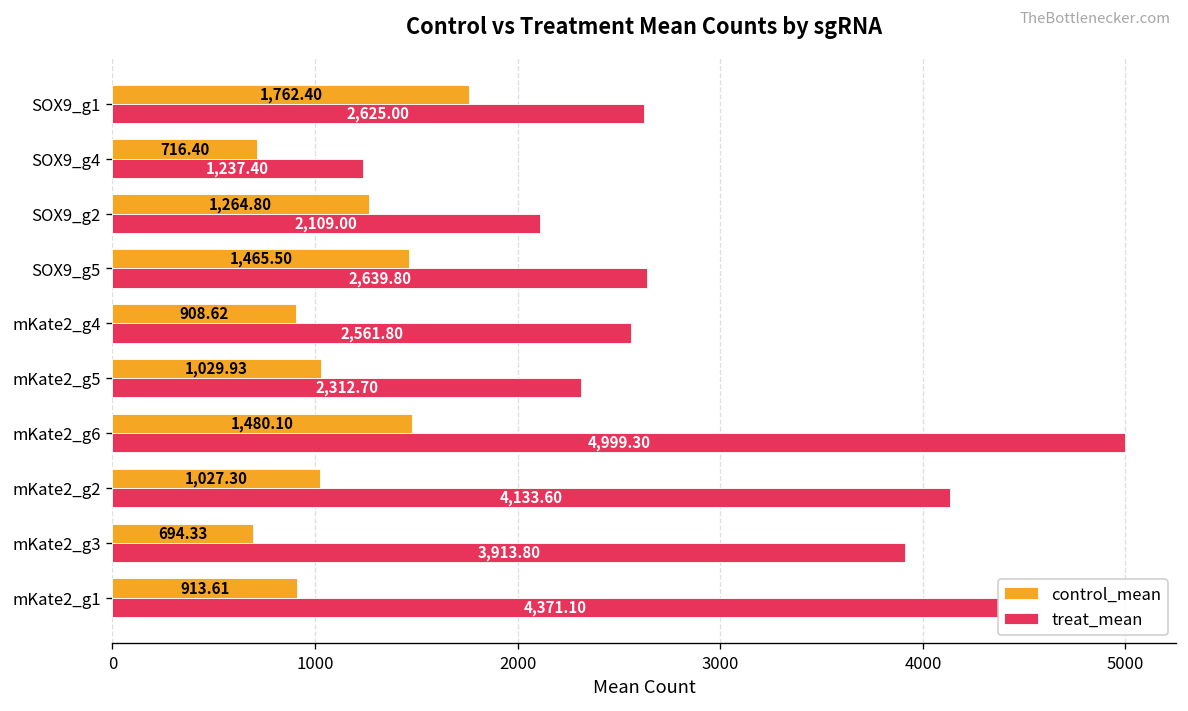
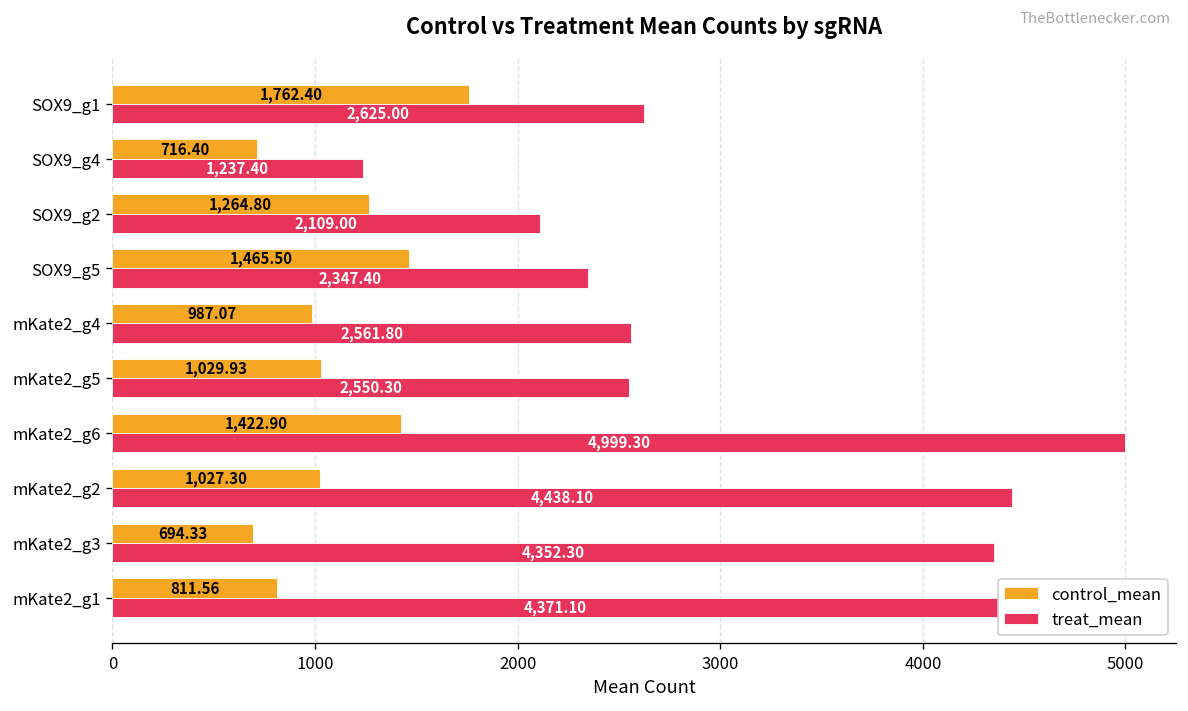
  {
    "control_mean": {
      "SOX9_g1": "1,762.40",
      "SOX9_g4": "716.40",
      "SOX9_g2": "1,264.80",
      "SOX9_g5": "1,465.50",
-     "mKate2_g4": "908.62",
+     "mKate2_g4": "987.07",
      "mKate2_g5": "1,029.93",
-     "mKate2_g6": "1,480.10",
+     "mKate2_g6": "1,422.90",
      "mKate2_g2": "1,027.30",
      "mKate2_g3": "694.33",
-     "mKate2_g1": "913.61"
+     "mKate2_g1": "811.56"
    },
    "treat_mean": {
      "SOX9_g1": "2,625.00",
      "SOX9_g4": "1,237.40",
      "SOX9_g2": "2,109.00",
-     "SOX9_g5": "2,639.80",
+     "SOX9_g5": "2,347.40",
      "mKate2_g4": "2,561.80",
-     "mKate2_g5": "2,312.70",
+     "mKate2_g5": "2,550.30",
      "mKate2_g6": "4,999.30",
-     "mKate2_g2": "4,133.60",
-     "mKate2_g3": "3,913.80"
+     "mKate2_g2": "4,438.10",
+     "mKate2_g3": "4,352.30"
    }
  }
